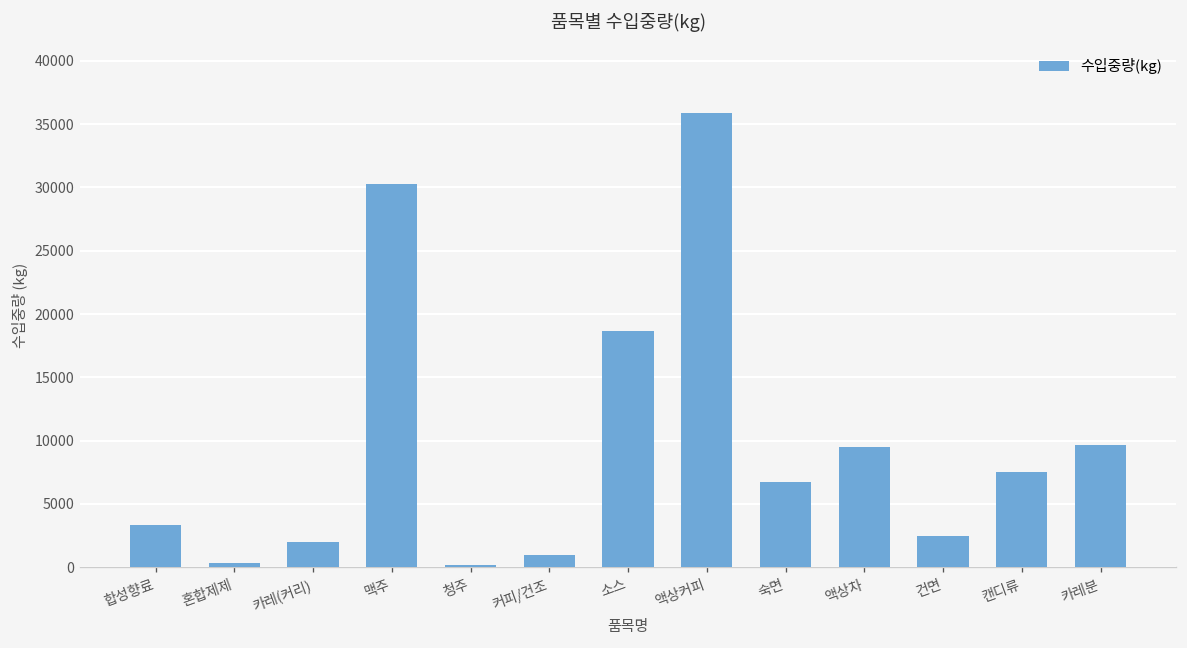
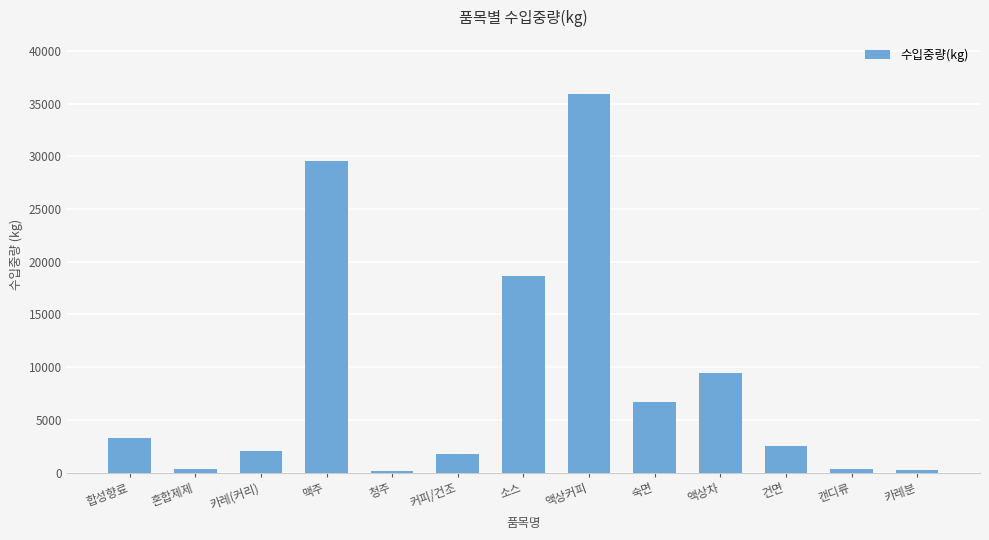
  {
    "합성향료": 3300,
    "혼합제제": 400,
    "카레(커리)": 2000,
-   "맥주": 30300,
-   "커피/건조": 1000,
+   "맥주": 29500,
+   "커피/건조": 1700,
    "소스": 18700,
    "액상커피": 35900,
    "숙면": 6700,
    "액상차": 9500,
    "건면": 2500,
-   "캔디류": 7500,
-   "카레분": 9700
+   "캔디류": 300,
+   "카레분": 200
  }
